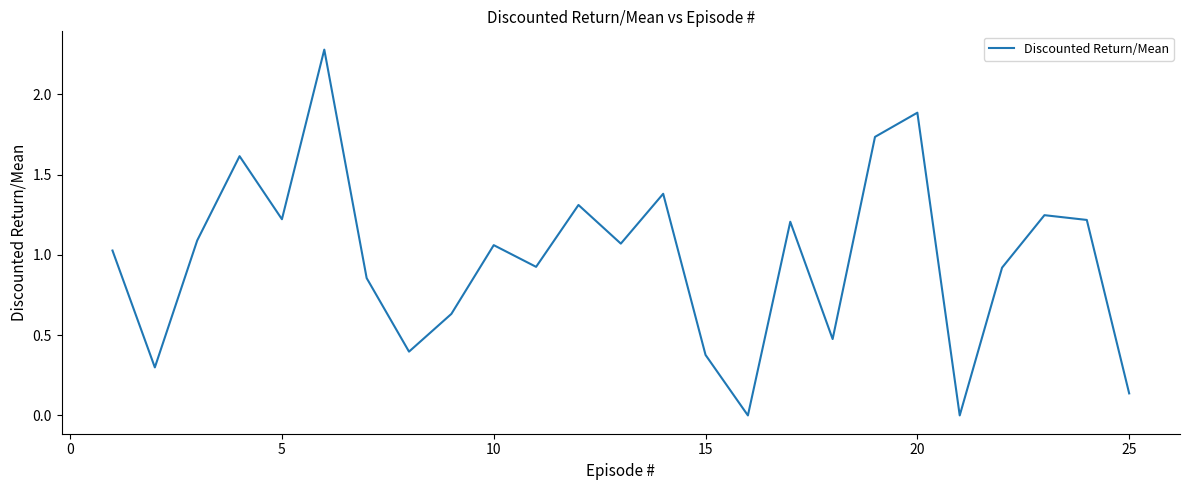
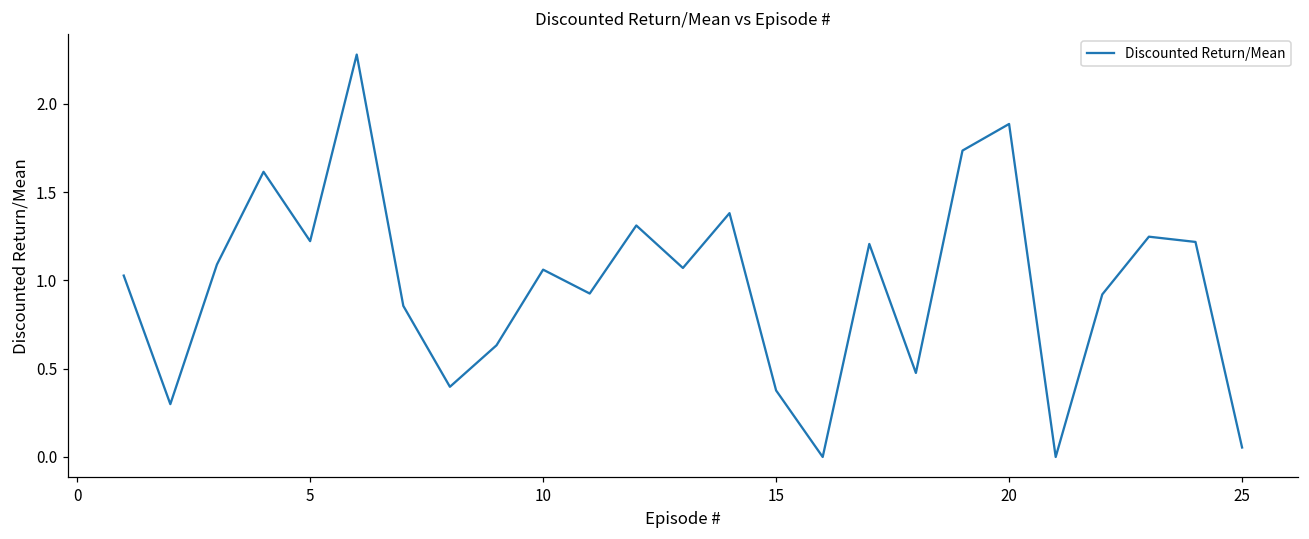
  {
    "5": 1.22,
    "10": 1.06,
    "15": 0.38,
    "20": 1.89,
-   "25": 0.14
+   "25": 0.05
  }
